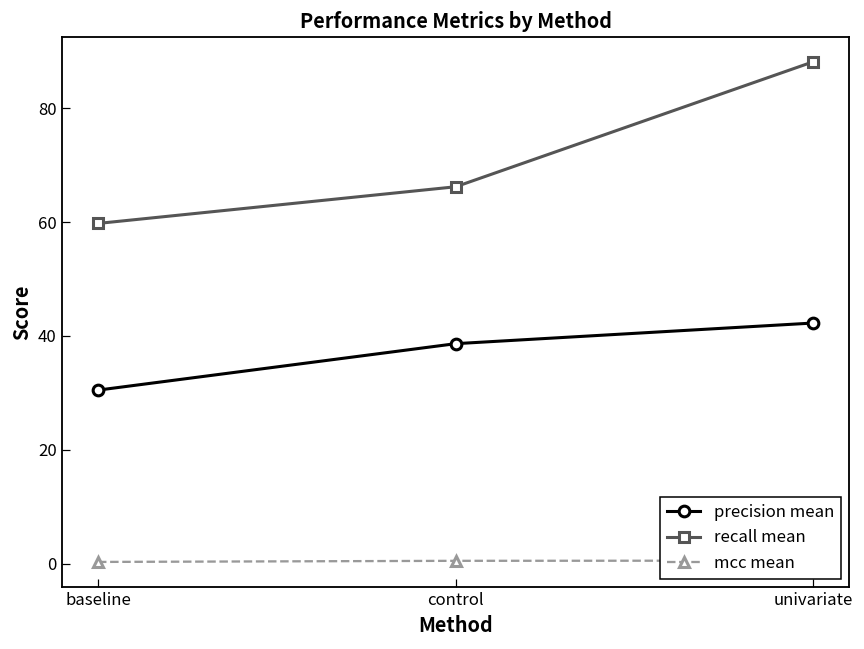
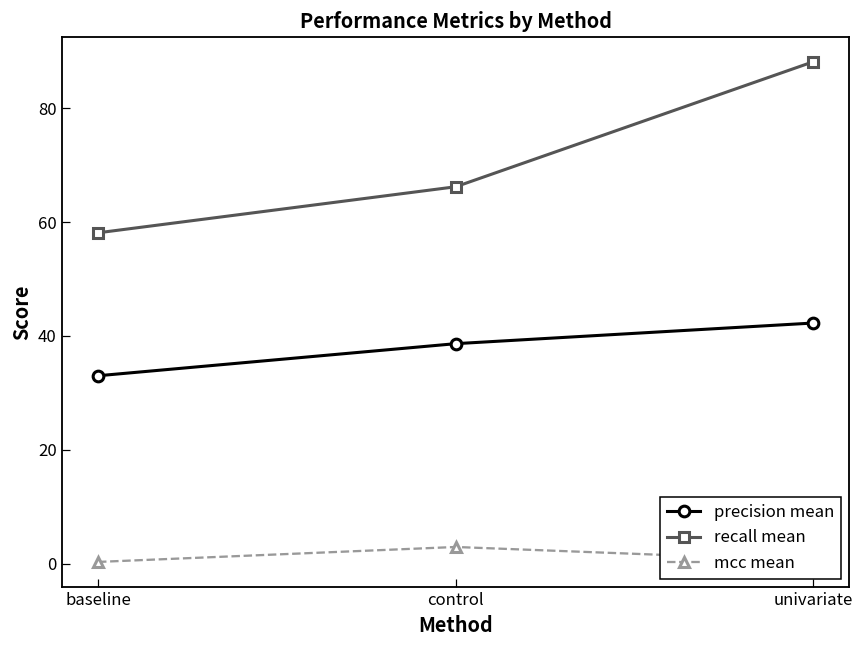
  {
    "precision mean": {
-     "baseline": 30,
+     "baseline": 33,
      "control": 39,
      "univariate": 42
    },
    "recall mean": {
-     "baseline": 60,
+     "baseline": 58,
      "control": 66,
      "univariate": 88
    },
    "mcc mean": {
      "baseline": 0,
-     "control": 1
+     "control": 3
    }
  }
